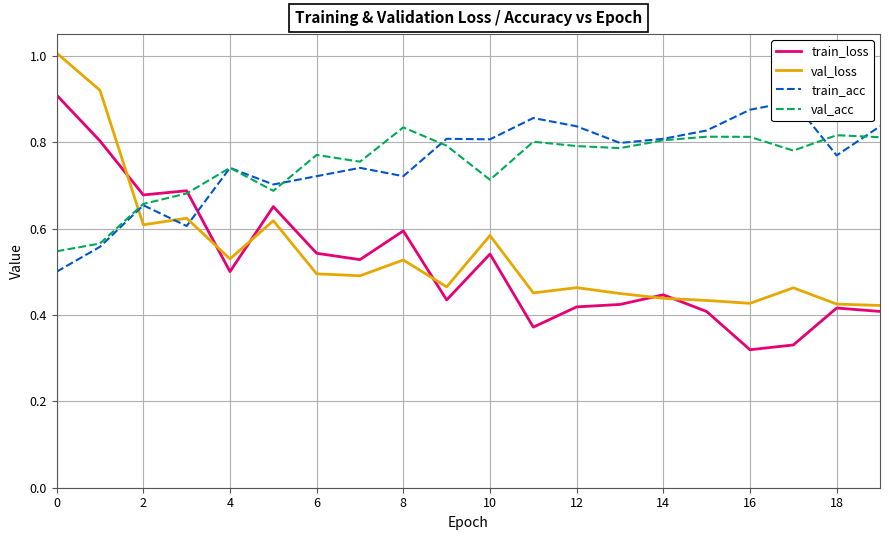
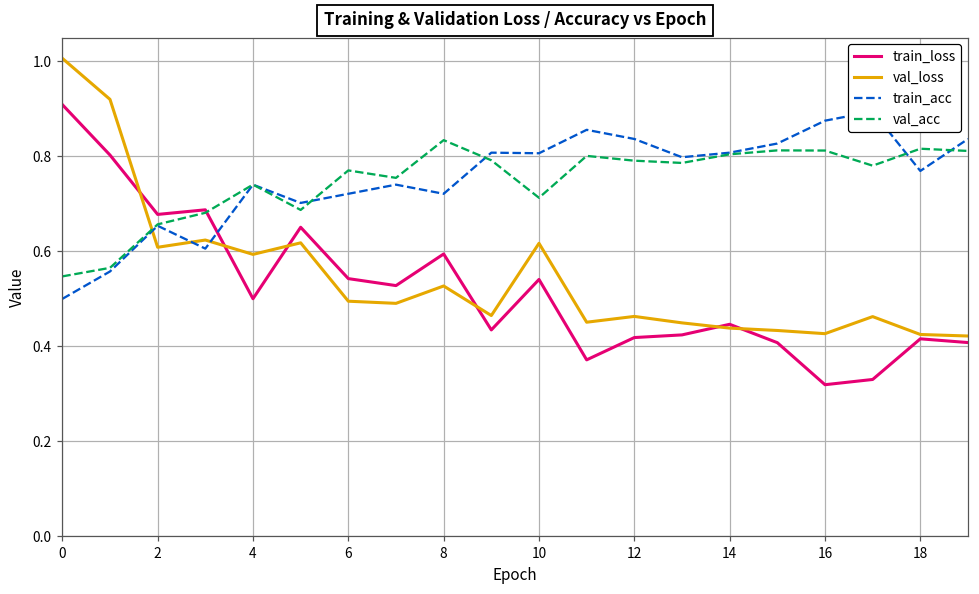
  {
    "train_loss": {
      "0": 0.91,
      "2": 0.68,
      "4": 0.50,
      "6": 0.54,
      "8": 0.59,
      "10": 0.54,
      "12": 0.42,
      "14": 0.45,
      "16": 0.32,
      "18": 0.42
    },
    "val_loss": {
      "0": 1.01,
      "2": 0.61,
-     "4": 0.53,
+     "4": 0.59,
      "6": 0.50,
      "8": 0.53,
-     "10": 0.58,
+     "10": 0.62,
      "12": 0.46,
      "14": 0.44,
      "16": 0.43,
      "18": 0.43
    },
    "train_acc": {
      "0": 0.50,
      "6": 0.72,
      "8": 0.72,
      "10": 0.81,
      "12": 0.84,
      "16": 0.88,
      "18": 0.77
    },
    "val_acc": {
      "0": 0.55,
      "6": 0.77,
      "8": 0.83,
      "10": 0.71,
      "12": 0.79,
      "16": 0.81,
      "18": 0.82
    }
  }
